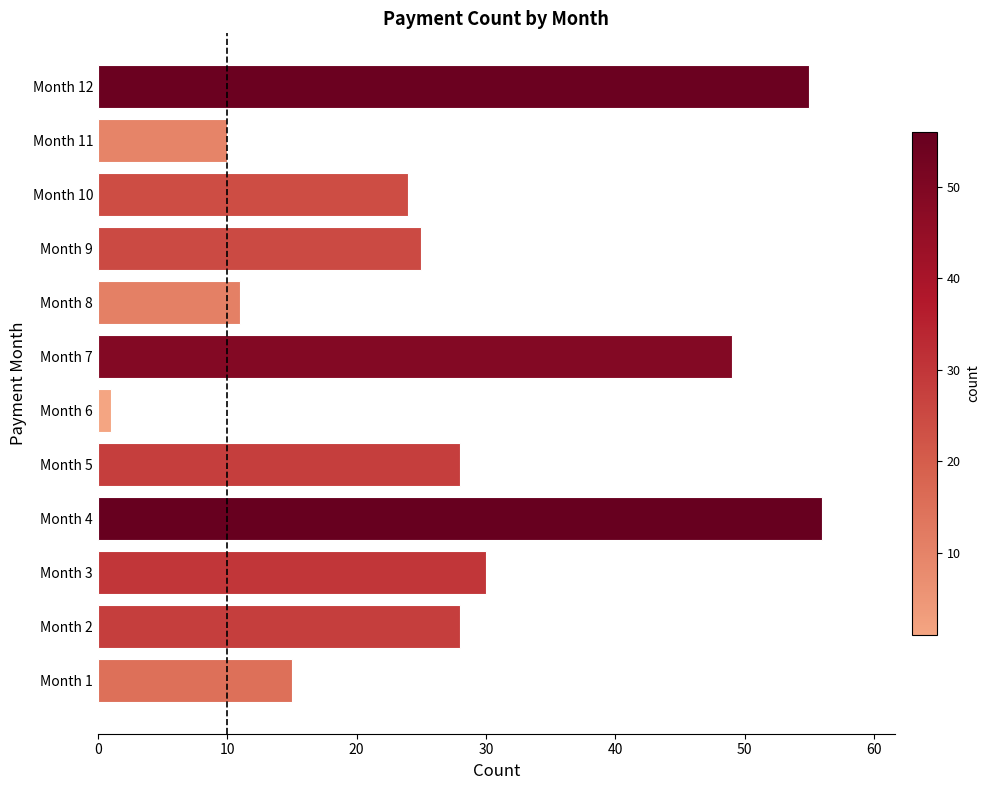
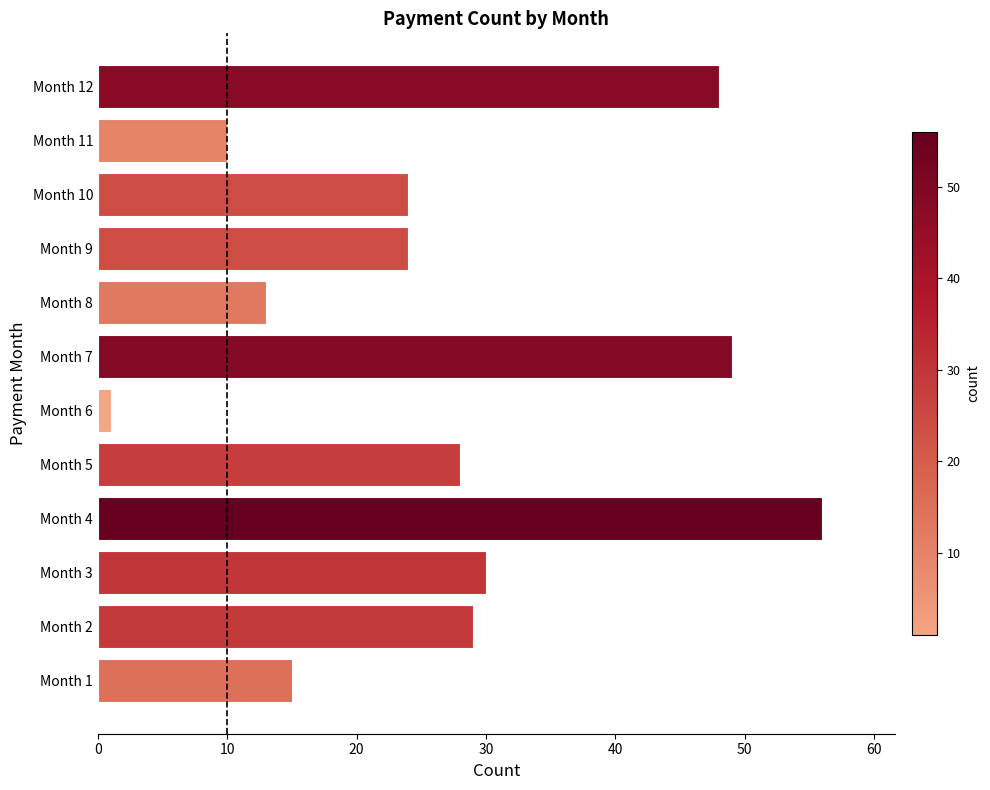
  {
-   "Month 12": 55,
+   "Month 12": 48,
    "Month 11": 10,
    "Month 10": 24,
-   "Month 9": 25,
-   "Month 8": 11,
+   "Month 9": 24,
+   "Month 8": 13,
    "Month 7": 49,
    "Month 6": 1,
    "Month 5": 28,
    "Month 4": 56,
    "Month 3": 30,
-   "Month 2": 28,
+   "Month 2": 29,
    "Month 1": 15
  }
